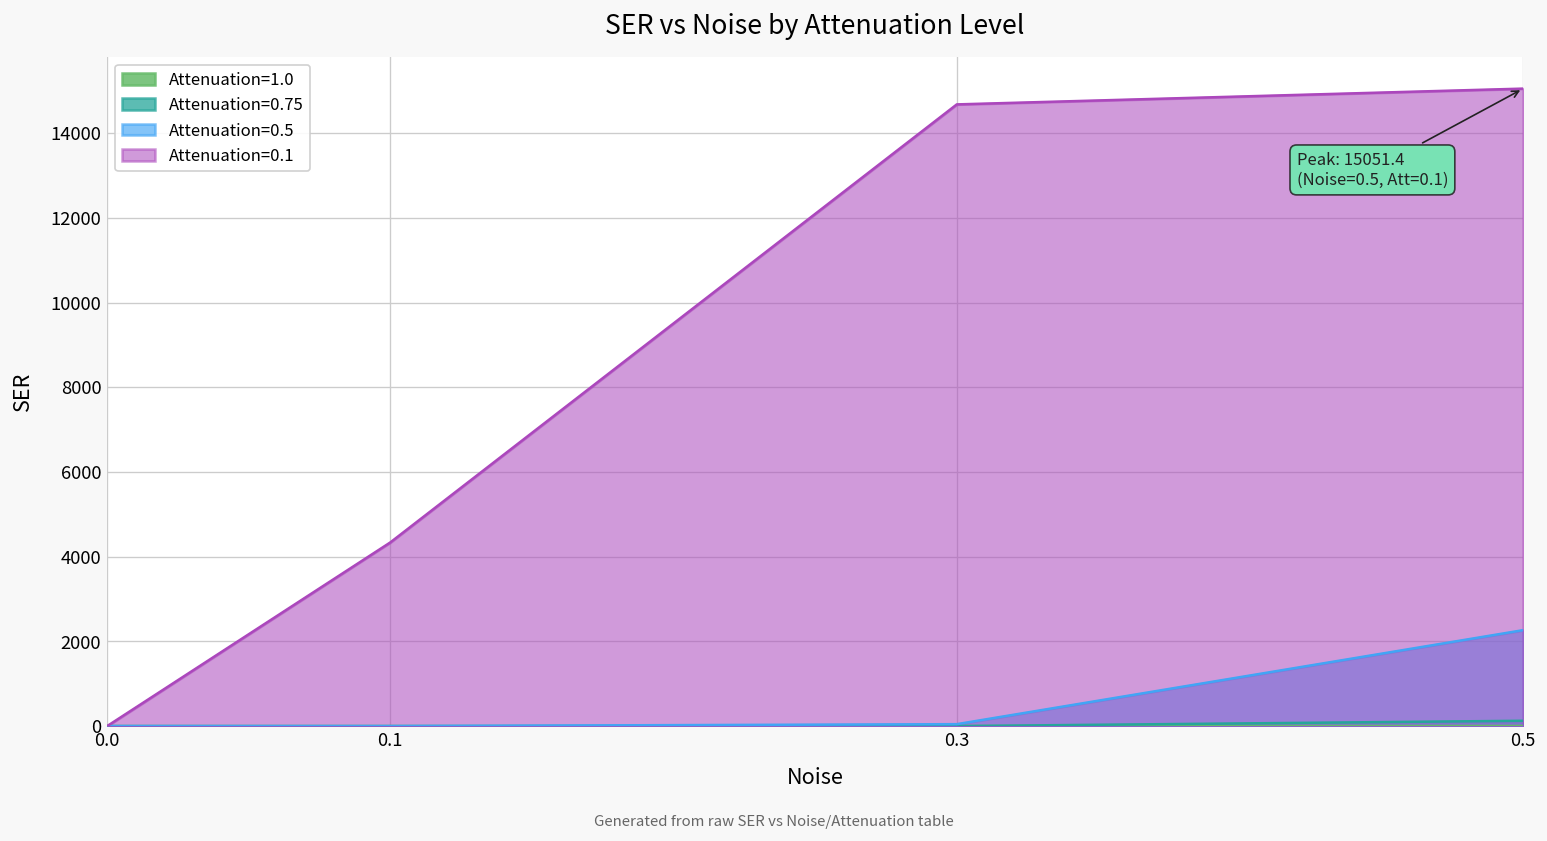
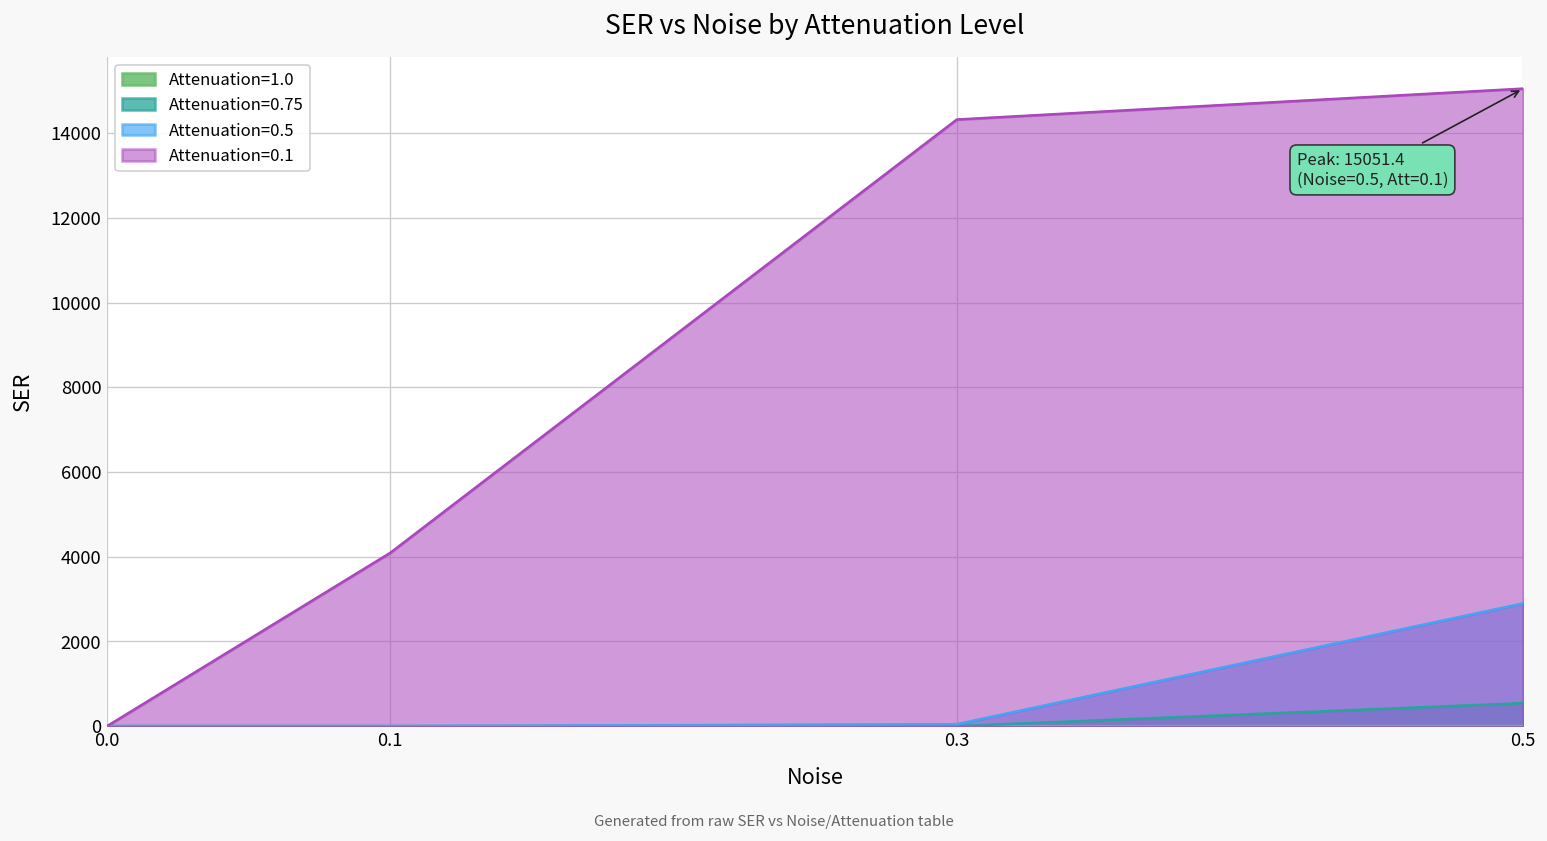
  {
    "Attenuation=1.0": {
      "0.5": 0
    },
    "Attenuation=0.75": {
-     "0.5": 100
+     "0.5": 500
    },
    "Attenuation=0.5": {
-     "0.5": 2300
+     "0.5": 2900
    },
    "Attenuation=0.1": {
-     "0.1": 4300,
-     "0.3": 14700
+     "0.1": 4100,
+     "0.3": 14300
    }
  }
